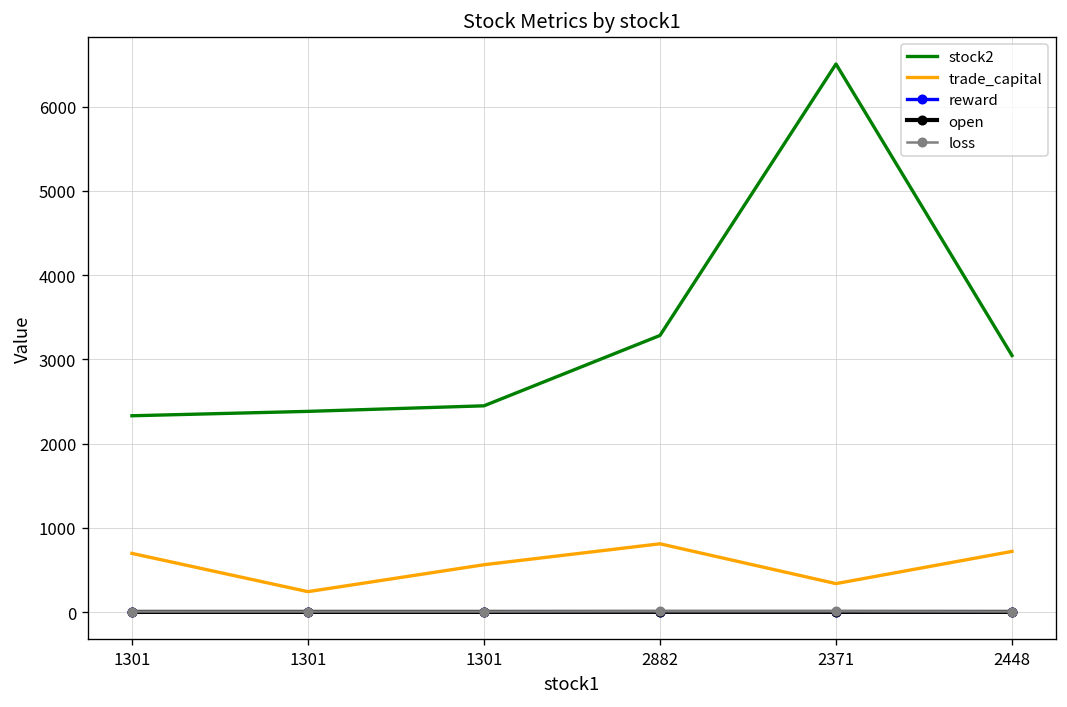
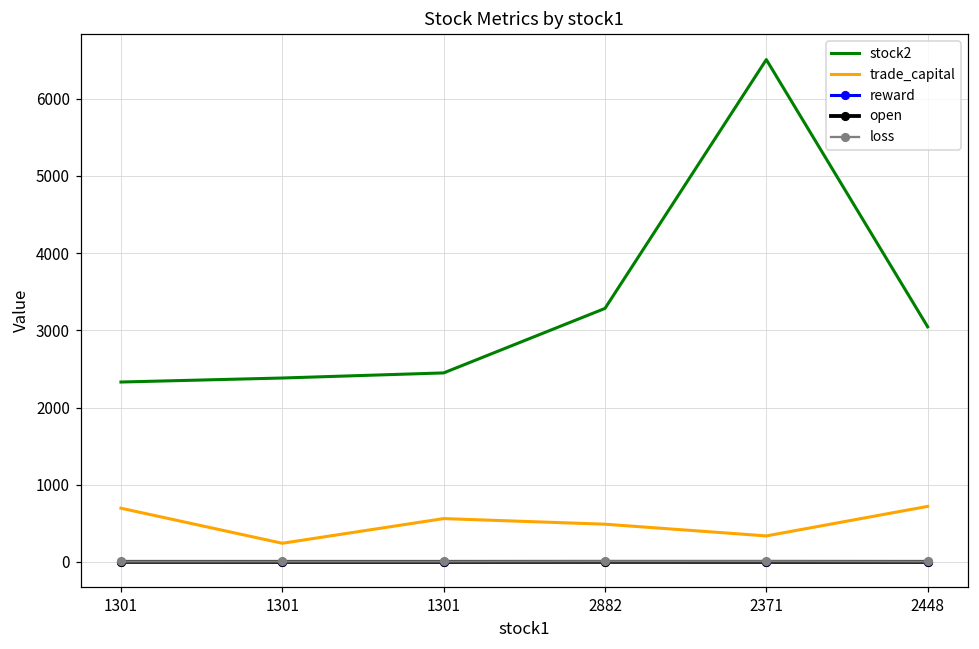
  {
    "stock2": {
      "2882": 3300,
      "2371": 6500,
      "2448": 3000
    },
    "trade_capital": {
-     "2882": 800,
+     "2882": 500,
      "2371": 300,
      "2448": 700
    }
  }
